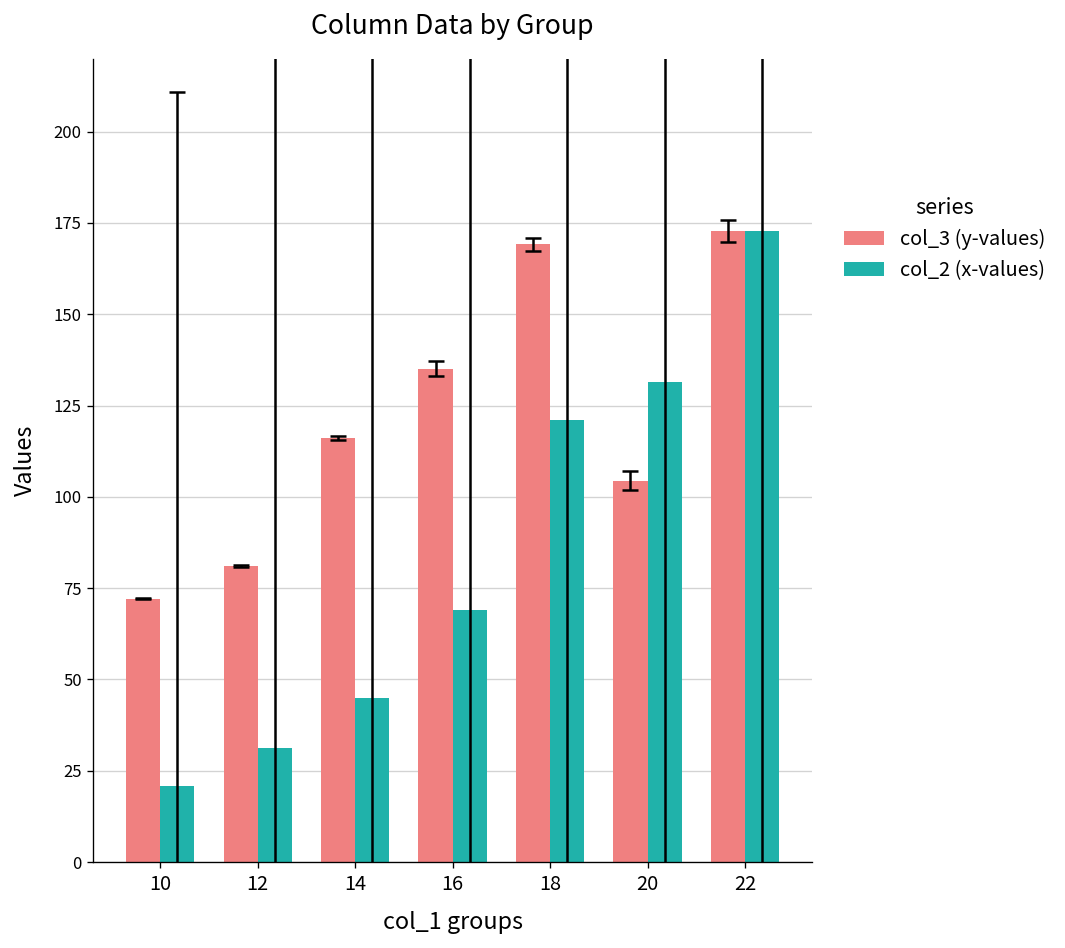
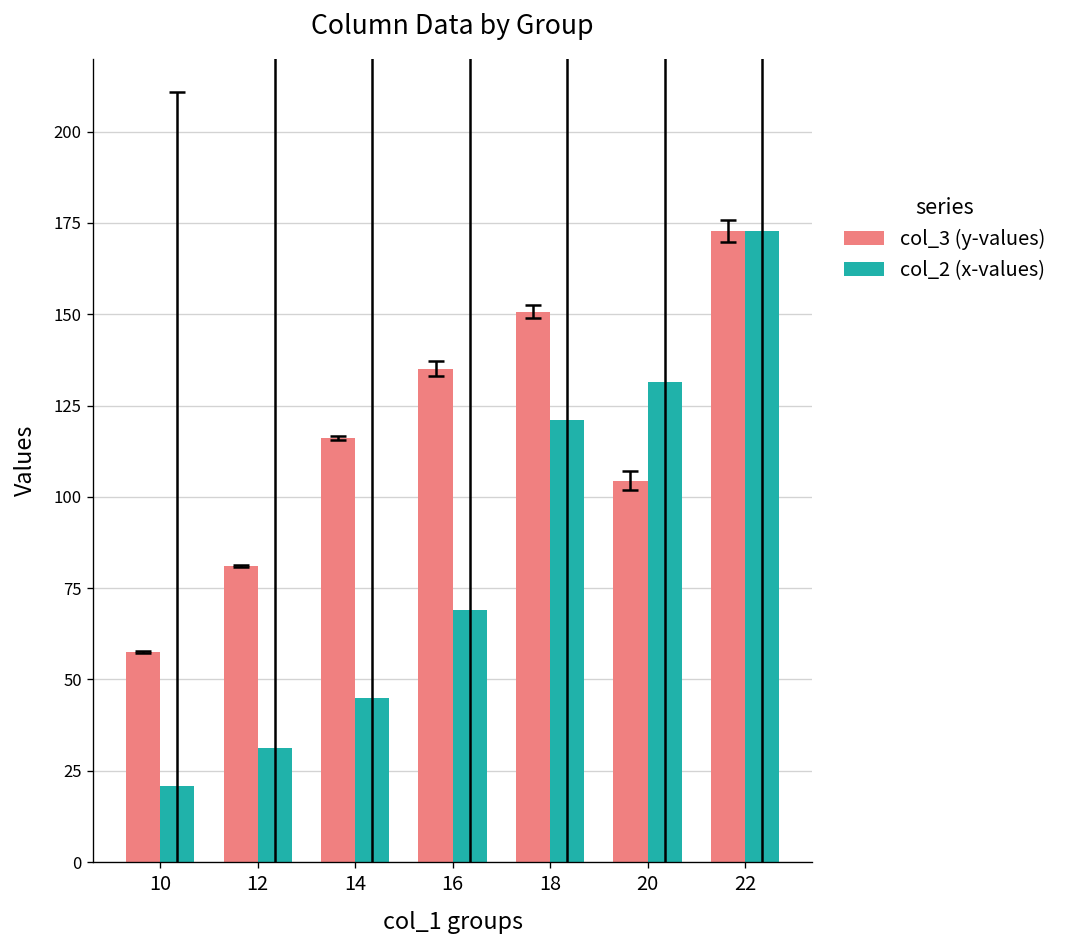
  {
    "col_3 (y-values)": {
-     "10": 72,
+     "10": 58,
      "12": 81,
      "14": 116,
      "16": 135,
-     "18": 169,
+     "18": 151,
      "20": 104,
      "22": 173
    }
  }
